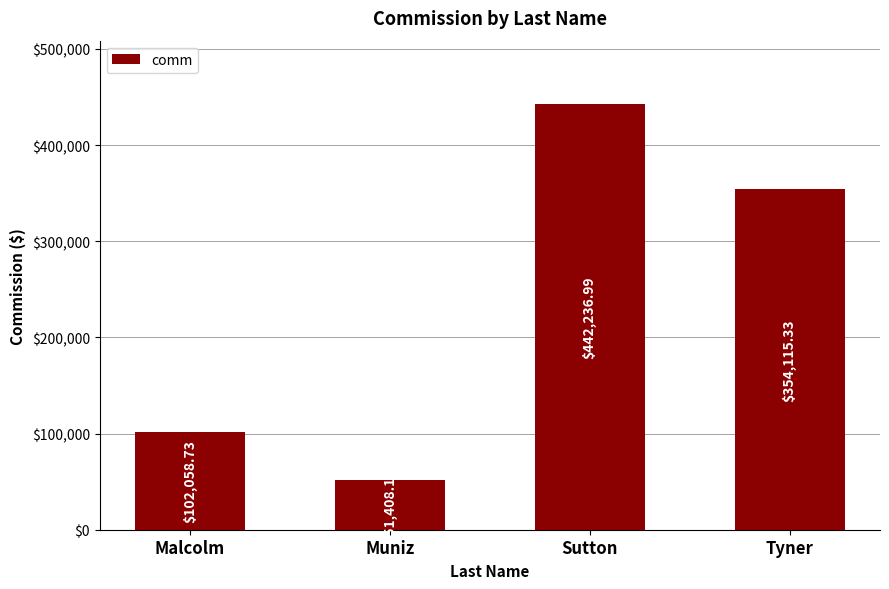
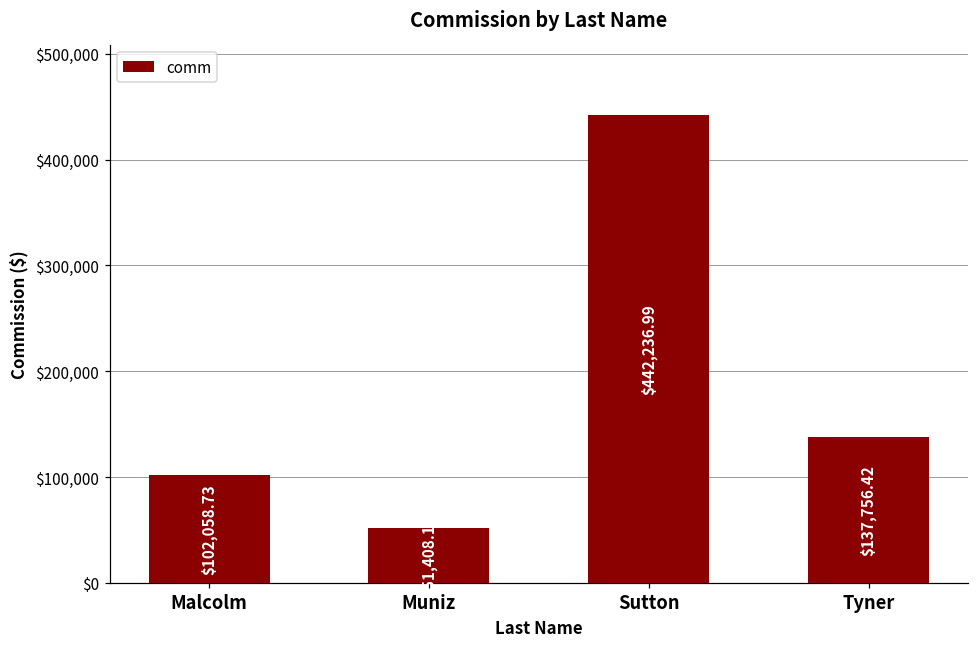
  {
    "Malcolm": "$102,058.73",
    "Muniz": "$51,408.10",
    "Sutton": "$442,236.99",
-   "Tyner": "$354,115.33"
+   "Tyner": "$137,756.42"
  }
